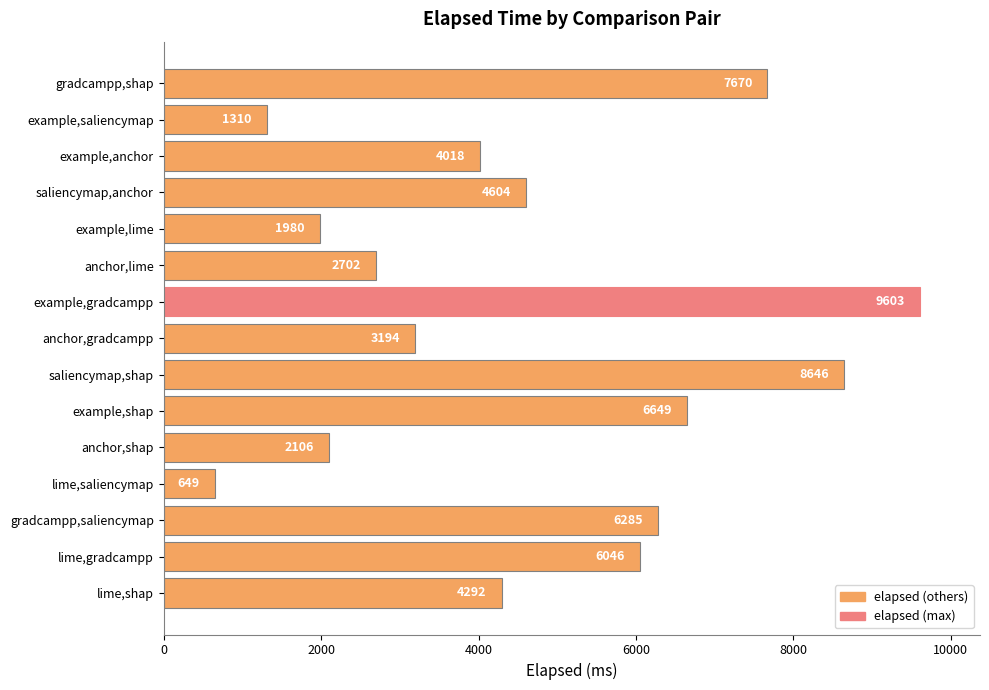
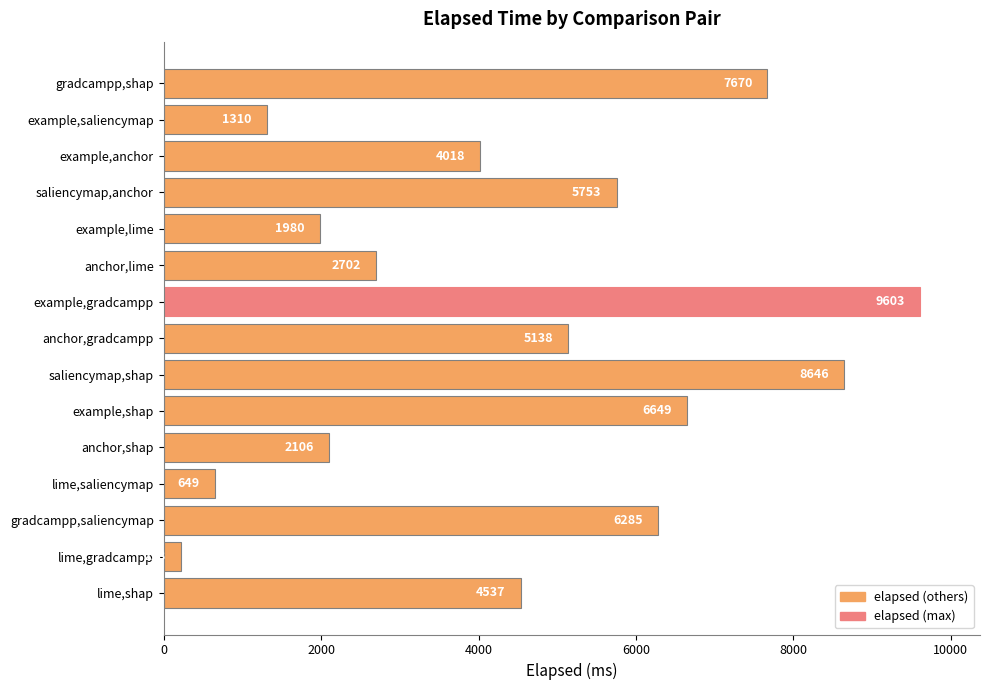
  {
    "gradcampp,shap": 7670,
    "example,saliencymap": 1310,
    "example,anchor": 4018,
-   "saliencymap,anchor": 4604,
+   "saliencymap,anchor": 5753,
    "example,lime": 1980,
    "anchor,lime": 2702,
    "example,gradcampp": 9603,
-   "anchor,gradcampp": 3194,
+   "anchor,gradcampp": 5138,
    "saliencymap,shap": 8646,
    "example,shap": 6649,
    "anchor,shap": 2106,
    "lime,saliencymap": 649,
    "gradcampp,saliencymap": 6285,
-   "lime,gradcampp": 6000,
-   "lime,shap": 4292
+   "lime,gradcampp": 200,
+   "lime,shap": 4537
  }
